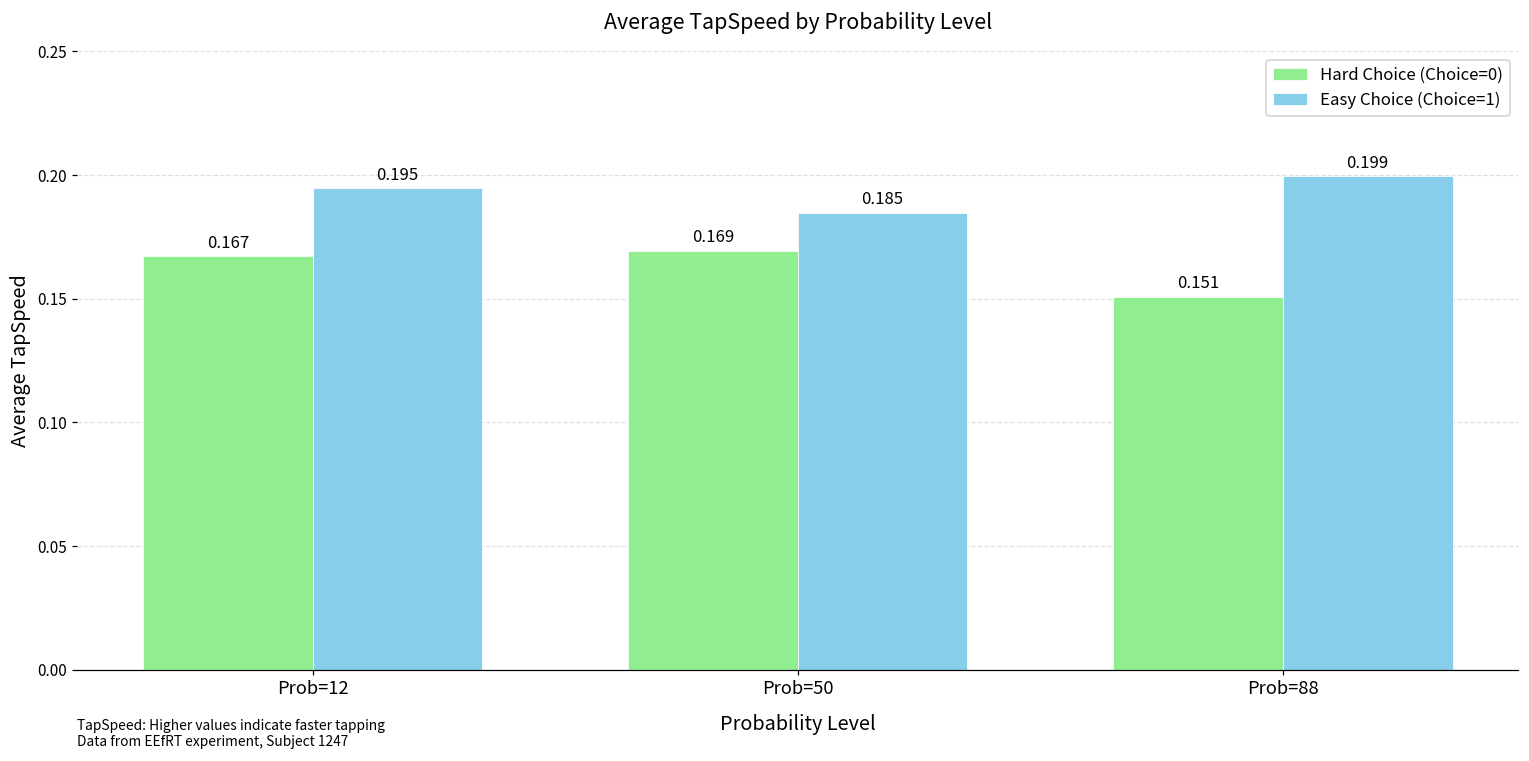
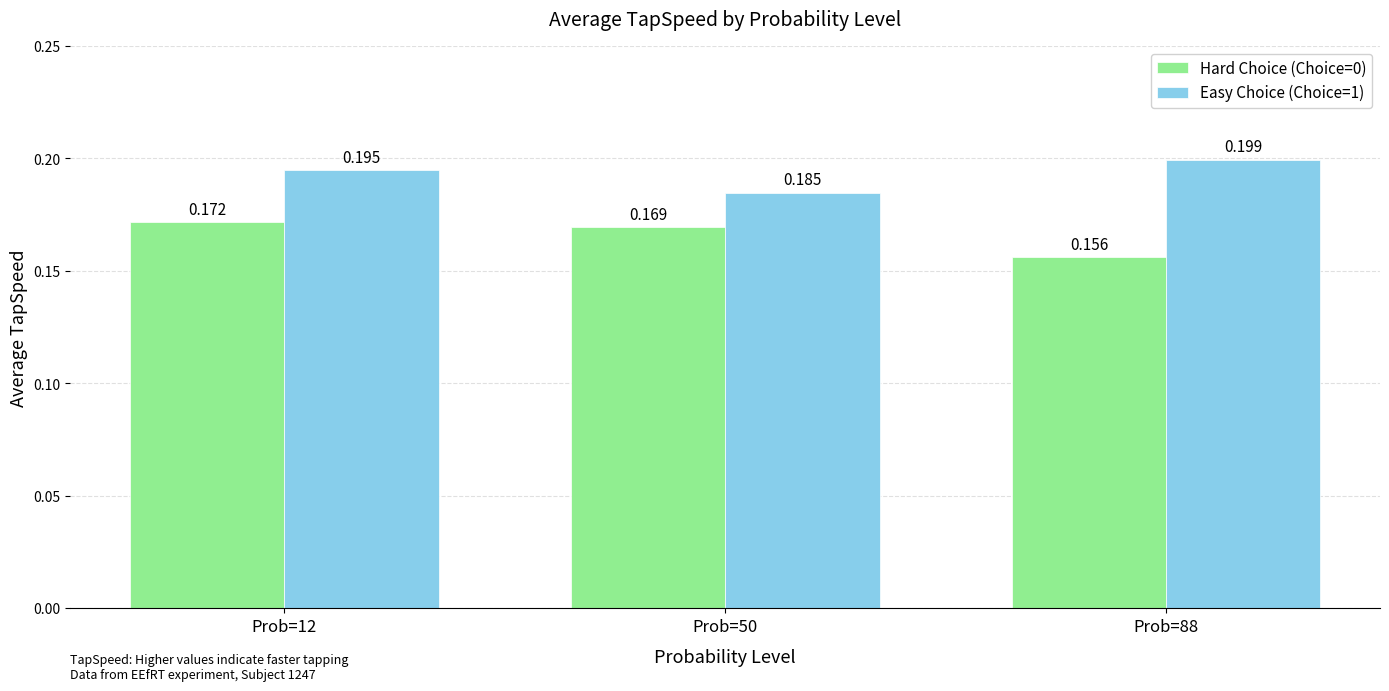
  {
    "Hard Choice (Choice=0)": {
-     "Prob=12": 0.167,
+     "Prob=12": 0.172,
      "Prob=50": 0.169,
-     "Prob=88": 0.151
+     "Prob=88": 0.156
    },
    "Easy Choice (Choice=1)": {
      "Prob=12": 0.195,
      "Prob=50": 0.185,
      "Prob=88": 0.199
    }
  }
